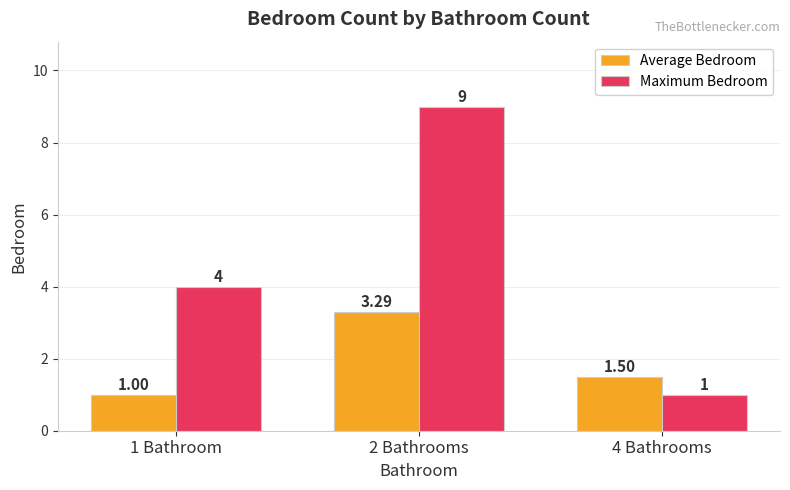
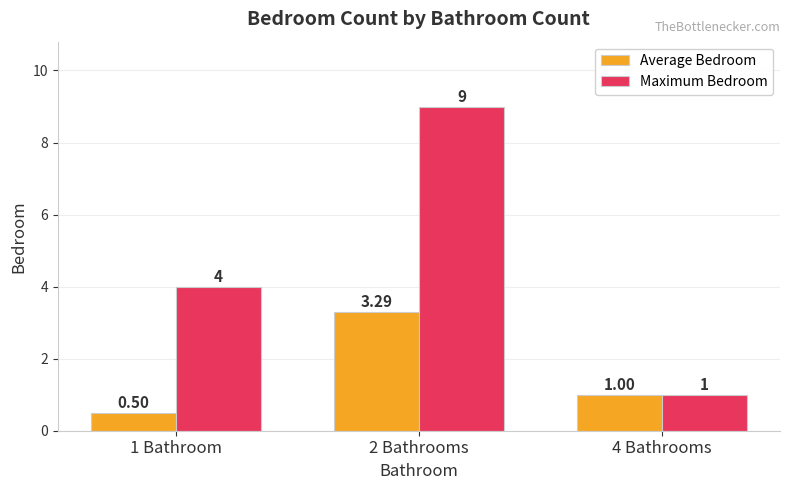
  {
    "Average Bedroom": {
-     "1 Bathroom": 1.00,
+     "1 Bathroom": 0.50,
      "2 Bathrooms": 3.29,
-     "4 Bathrooms": 1.50
+     "4 Bathrooms": 1.00
    },
    "Maximum Bedroom": {
      "1 Bathroom": 4,
      "2 Bathrooms": 9,
      "4 Bathrooms": 1
    }
  }
